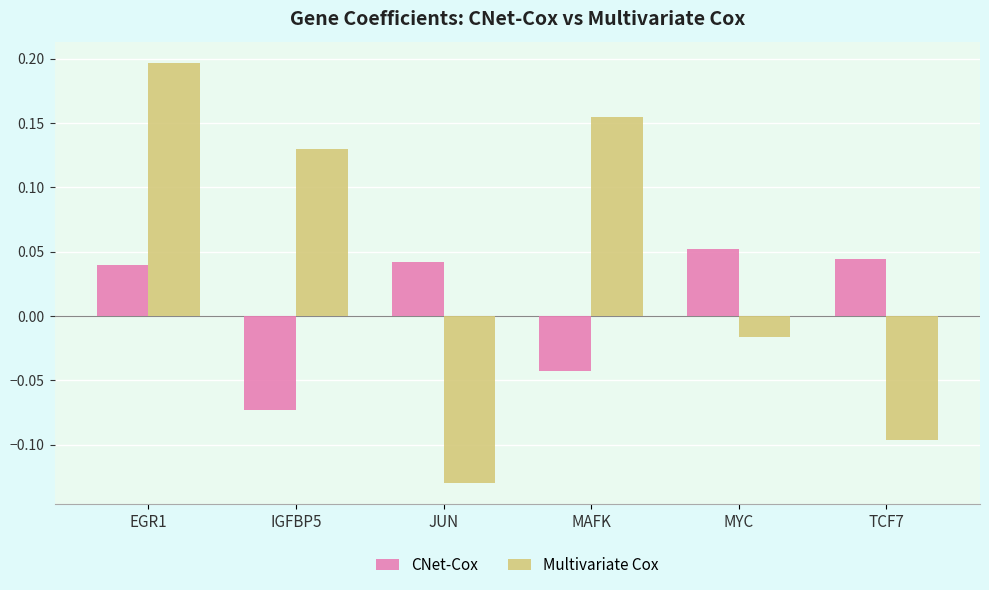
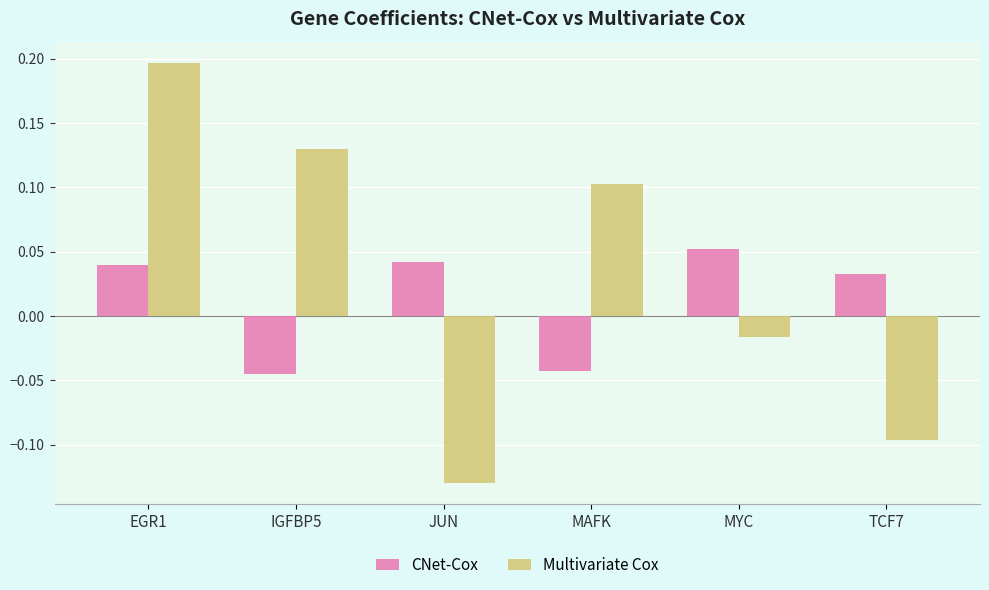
  {
    "CNet-Cox": {
      "EGR1": 0.039,
-     "IGFBP5": -0.073,
+     "IGFBP5": -0.045,
      "JUN": 0.042,
      "MAFK": -0.042,
      "MYC": 0.052,
-     "TCF7": 0.044
+     "TCF7": 0.032
    },
    "Multivariate Cox": {
      "EGR1": 0.197,
      "IGFBP5": 0.130,
      "JUN": -0.130,
-     "MAFK": 0.155,
+     "MAFK": 0.103,
      "MYC": -0.016,
      "TCF7": -0.096
    }
  }
